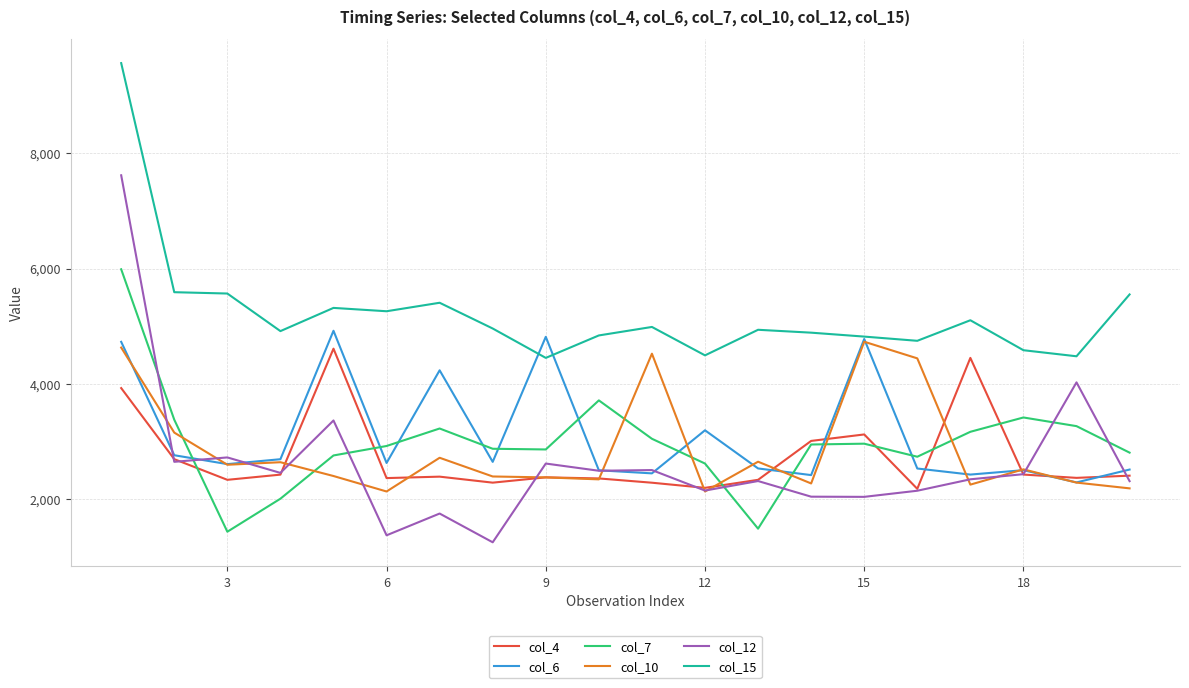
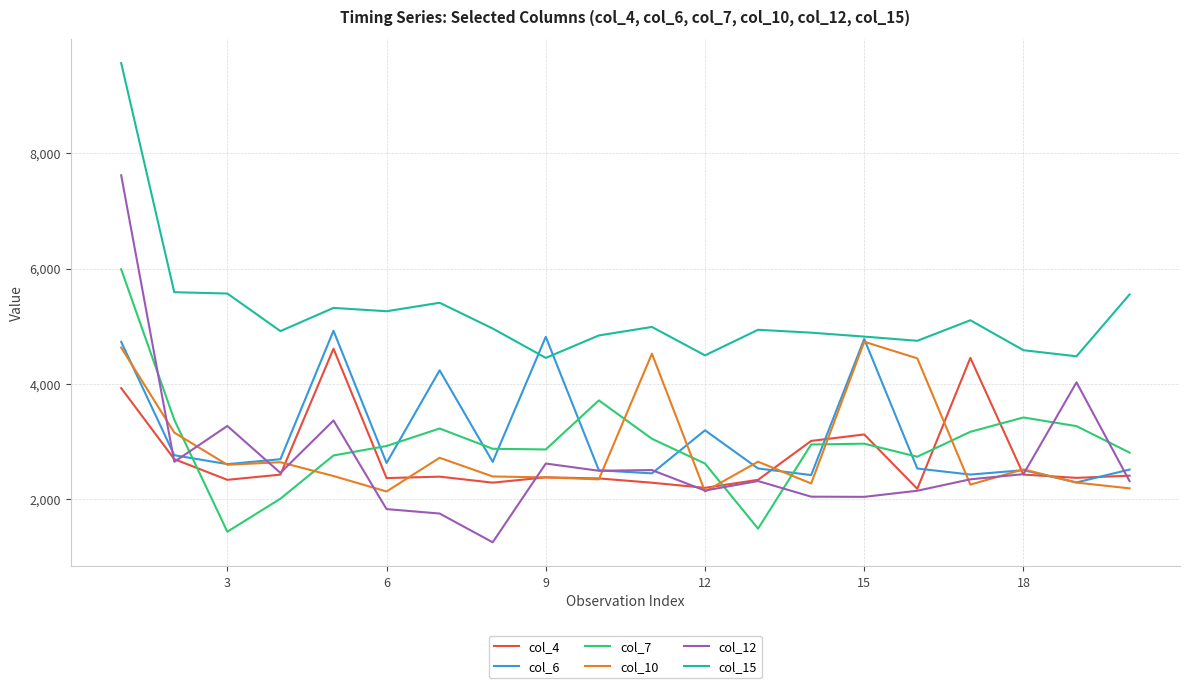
  {
    "col_6": {
      "6": "2,600",
      "9": "4,800",
      "12": "3,200"
    },
    "col_12": {
-     "3": "2,700",
-     "6": "1,400",
+     "3": "3,300",
+     "6": "1,800",
      "9": "2,600",
      "15": "2,000"
    }
  }
